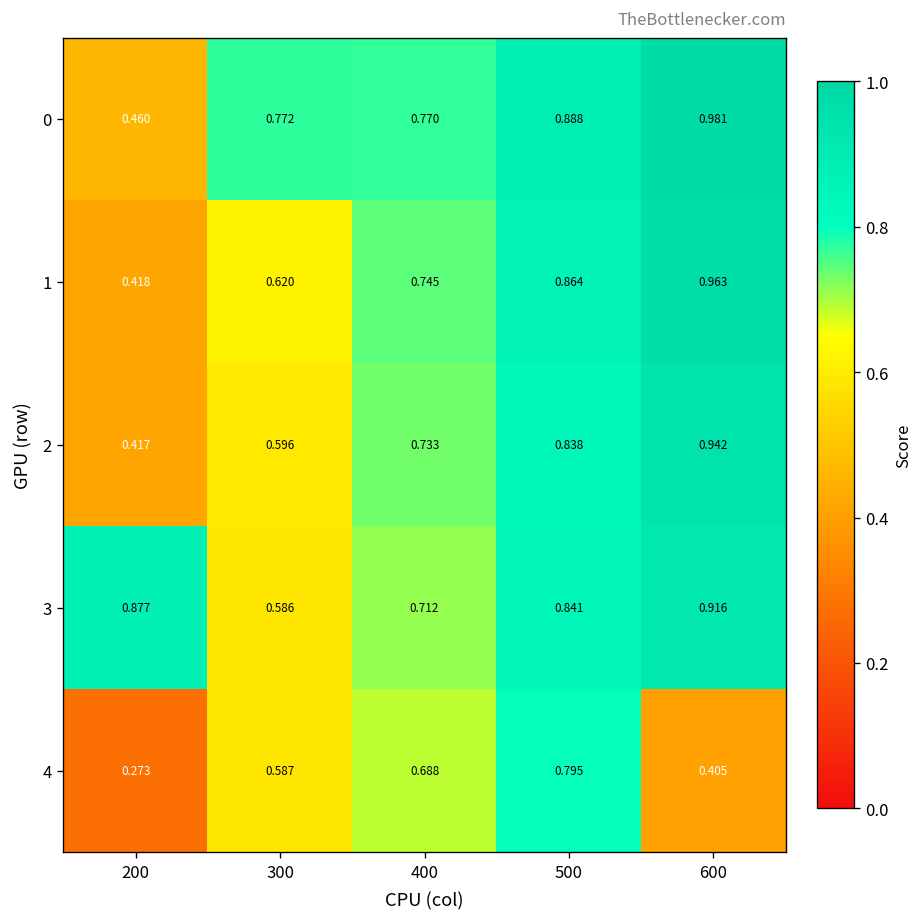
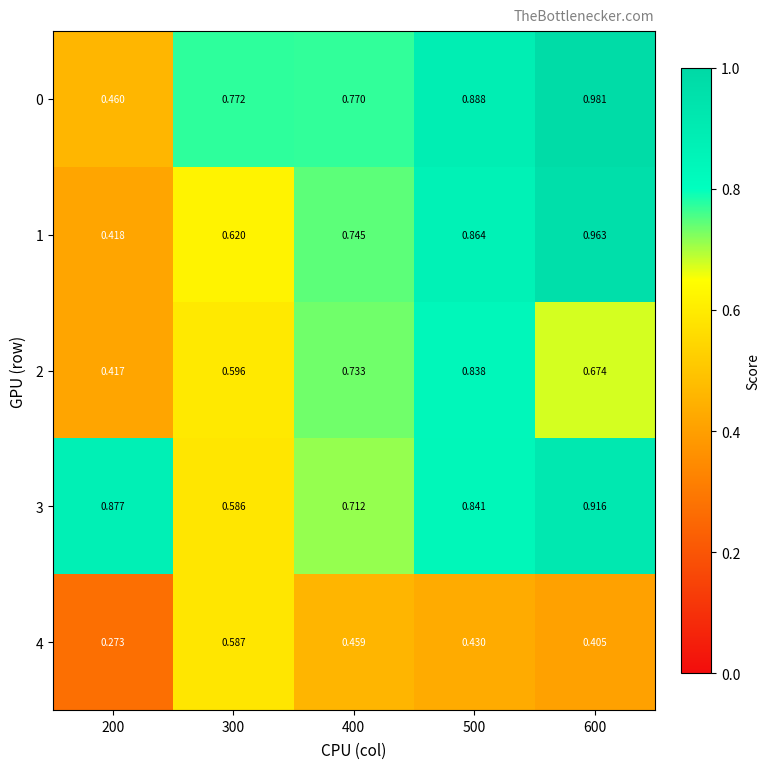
  {
    "0": {
      "200": 0.460,
      "300": 0.772,
      "400": 0.770,
      "500": 0.888,
      "600": 0.981
    },
    "1": {
      "200": 0.418,
      "300": 0.620,
      "400": 0.745,
      "500": 0.864,
      "600": 0.963
    },
    "2": {
      "200": 0.417,
      "300": 0.596,
      "400": 0.733,
      "500": 0.838,
-     "600": 0.942
+     "600": 0.674
    },
    "3": {
      "200": 0.877,
      "300": 0.586,
      "400": 0.712,
      "500": 0.841,
      "600": 0.916
    },
    "4": {
      "200": 0.273,
      "300": 0.587,
-     "400": 0.688,
-     "500": 0.795,
+     "400": 0.459,
+     "500": 0.430,
      "600": 0.405
    }
  }
